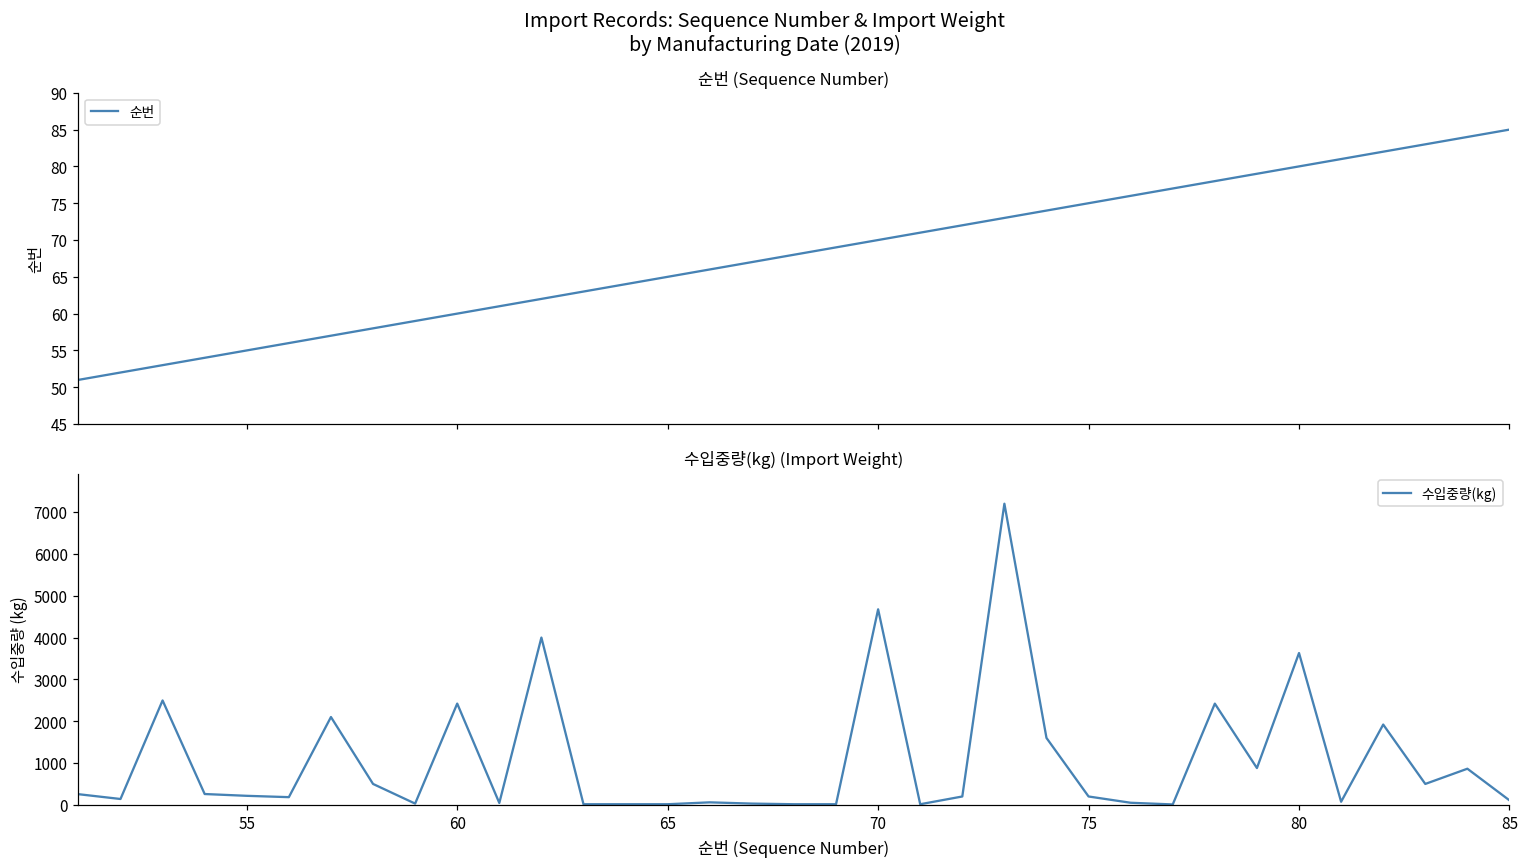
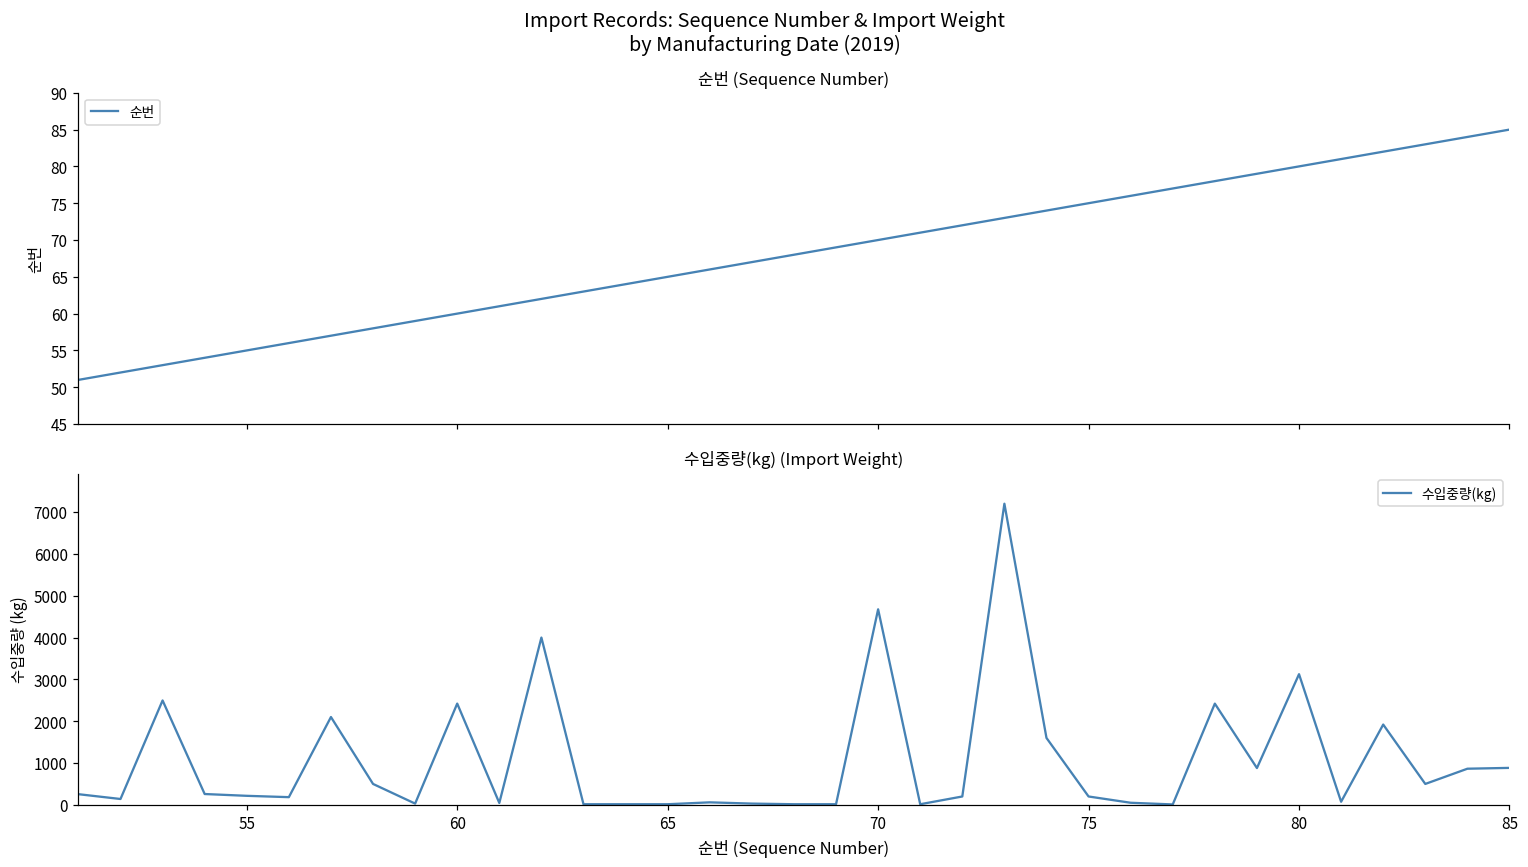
  {
    "수입중량(kg) (Import Weight)": {
      "55": 200,
      "60": 2400,
      "65": 0,
      "70": 4700,
      "75": 200,
-     "80": 3600,
-     "85": 100
+     "80": 3100,
+     "85": 900
    }
  }
